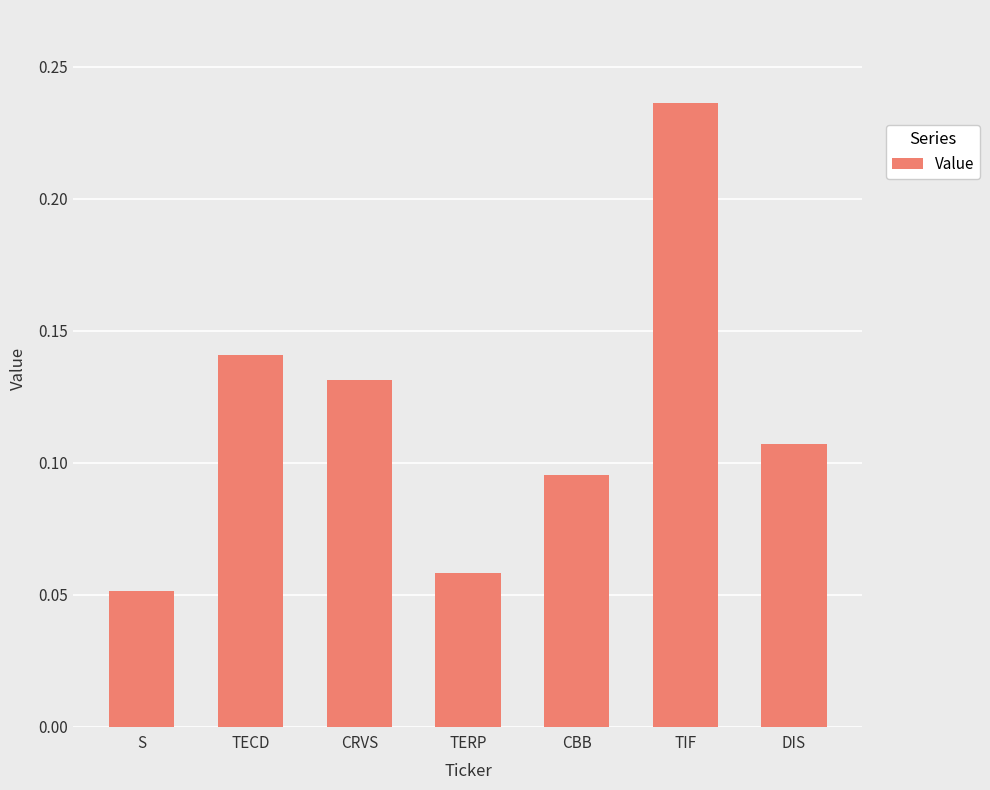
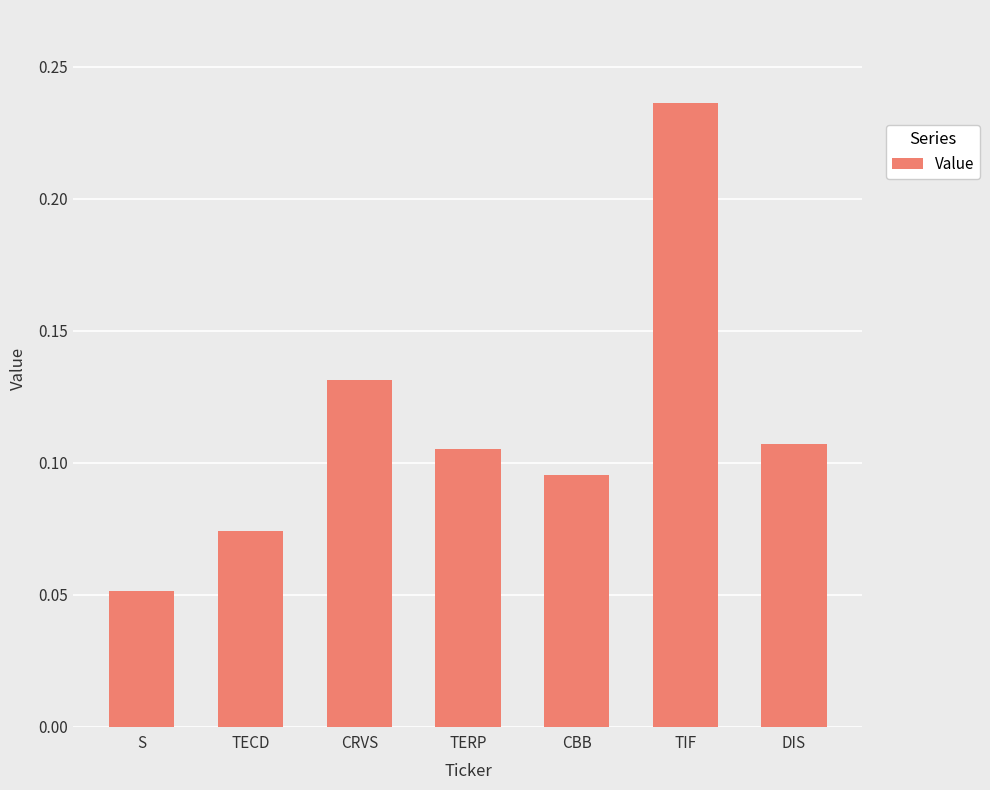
  {
    "S": 0.051,
-   "TECD": 0.141,
+   "TECD": 0.074,
    "CRVS": 0.131,
-   "TERP": 0.058,
+   "TERP": 0.105,
    "CBB": 0.095,
    "TIF": 0.236,
    "DIS": 0.107
  }
